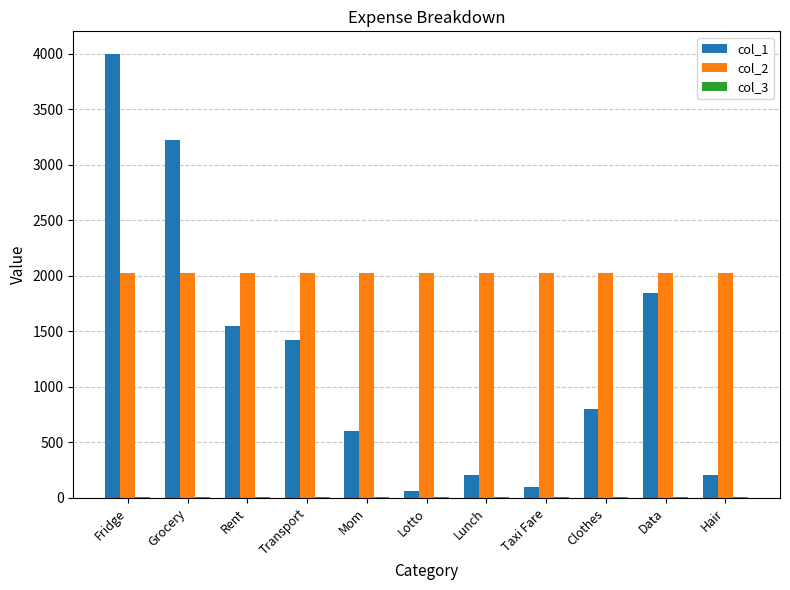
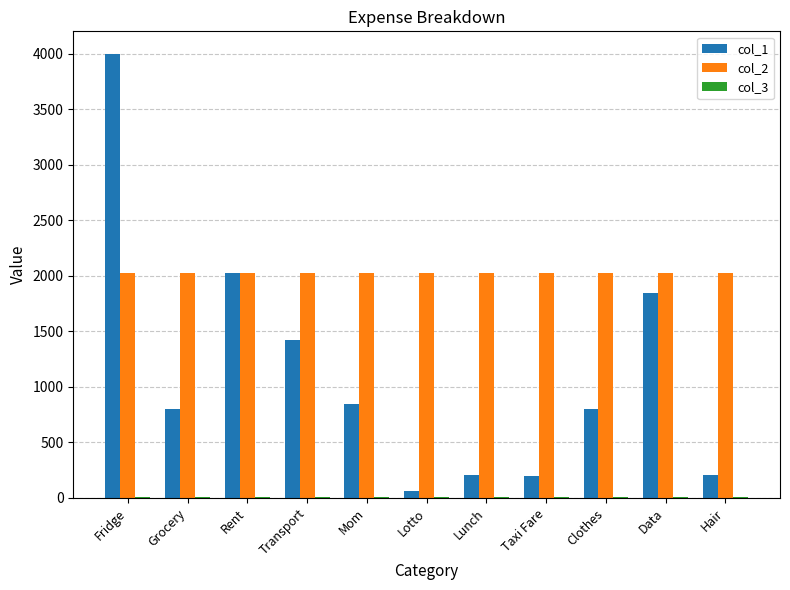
  {
    "col_1": {
      "Fridge": 4000,
-     "Grocery": 3220,
-     "Rent": 1550,
+     "Grocery": 800,
+     "Rent": 2030,
      "Transport": 1420,
-     "Mom": 600,
+     "Mom": 850,
      "Lotto": 60,
      "Lunch": 200,
-     "Taxi Fare": 100,
+     "Taxi Fare": 200,
      "Clothes": 800,
      "Data": 1840,
      "Hair": 200
    },
    "col_2": {
      "Fridge": 2030,
      "Grocery": 2030,
      "Rent": 2030,
      "Transport": 2030,
      "Mom": 2030,
      "Lotto": 2030,
      "Lunch": 2030,
      "Taxi Fare": 2030,
      "Clothes": 2030,
      "Data": 2030,
      "Hair": 2030
    }
  }
